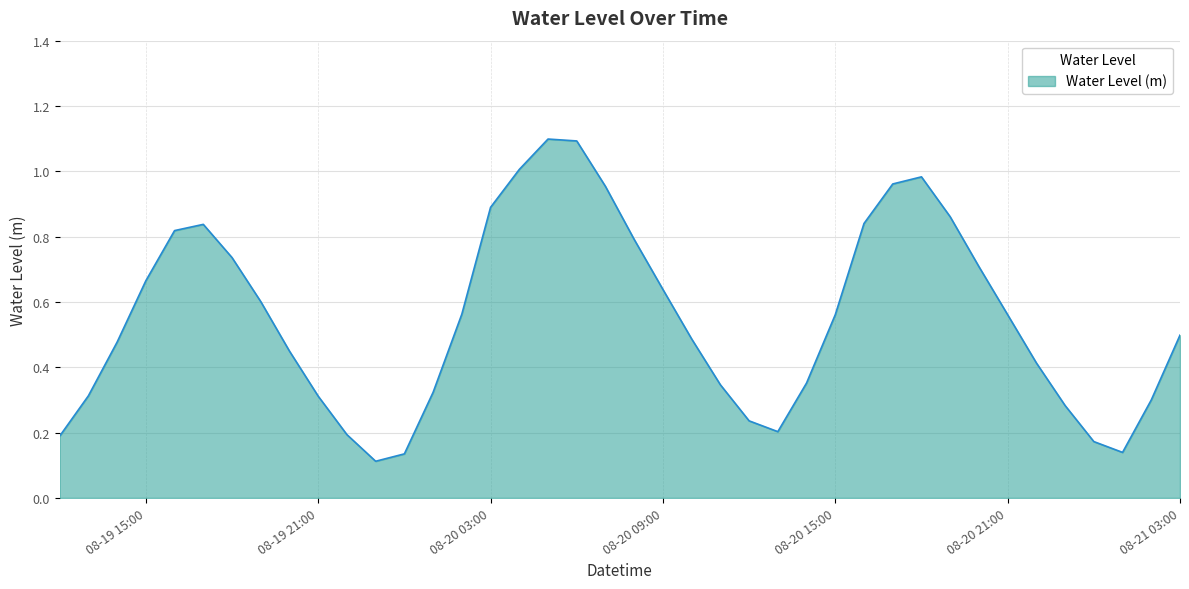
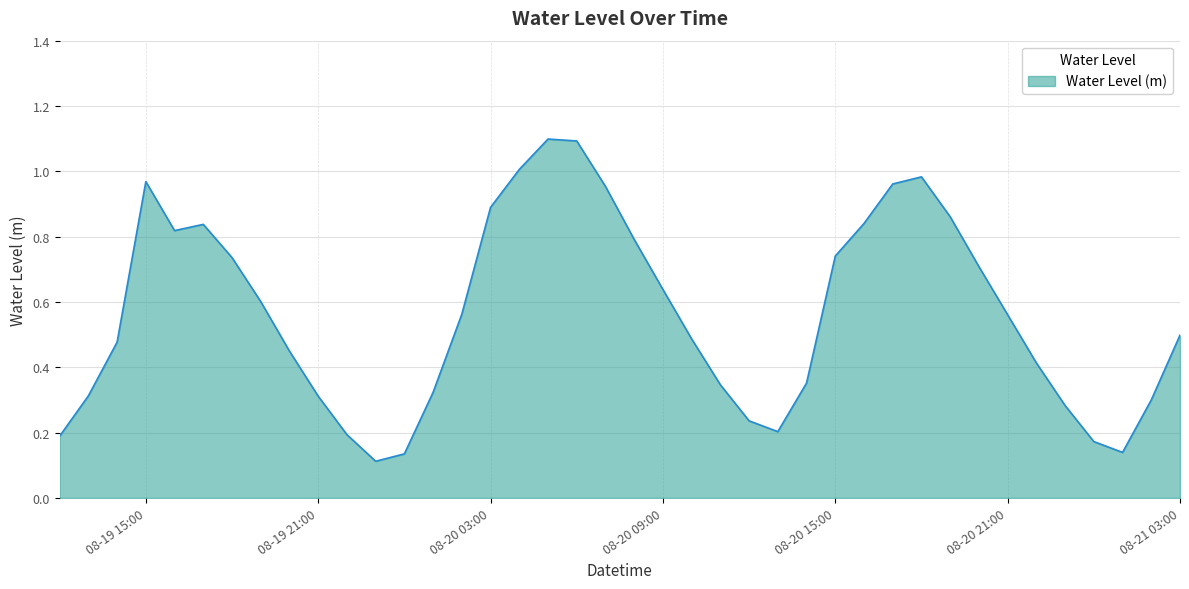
  {
-   "08-19 15:00": 0.66,
+   "08-19 15:00": 0.97,
    "08-19 21:00": 0.31,
    "08-20 03:00": 0.89,
    "08-20 09:00": 0.64,
-   "08-20 15:00": 0.56,
+   "08-20 15:00": 0.74,
    "08-20 21:00": 0.56,
    "08-21 03:00": 0.50
  }
